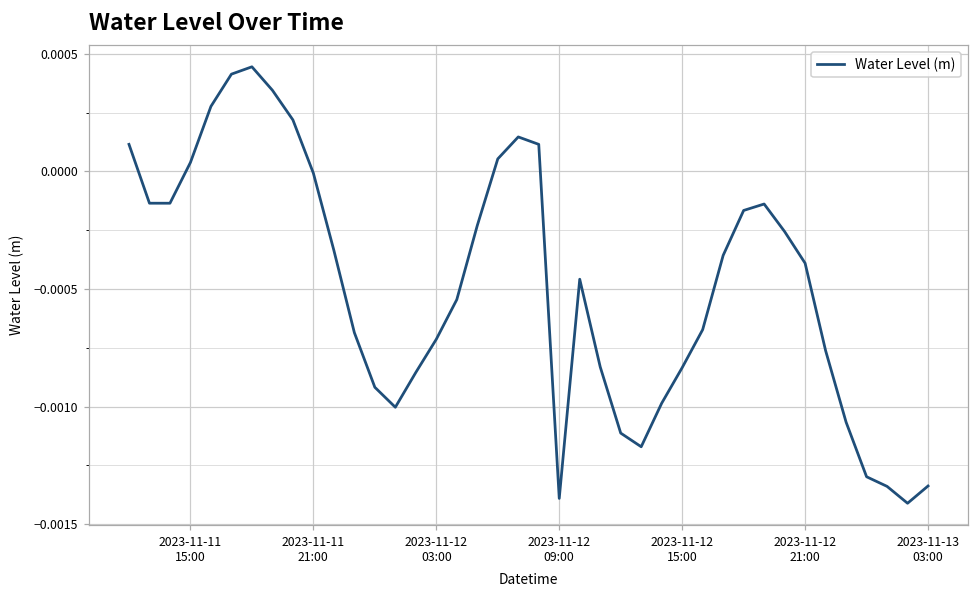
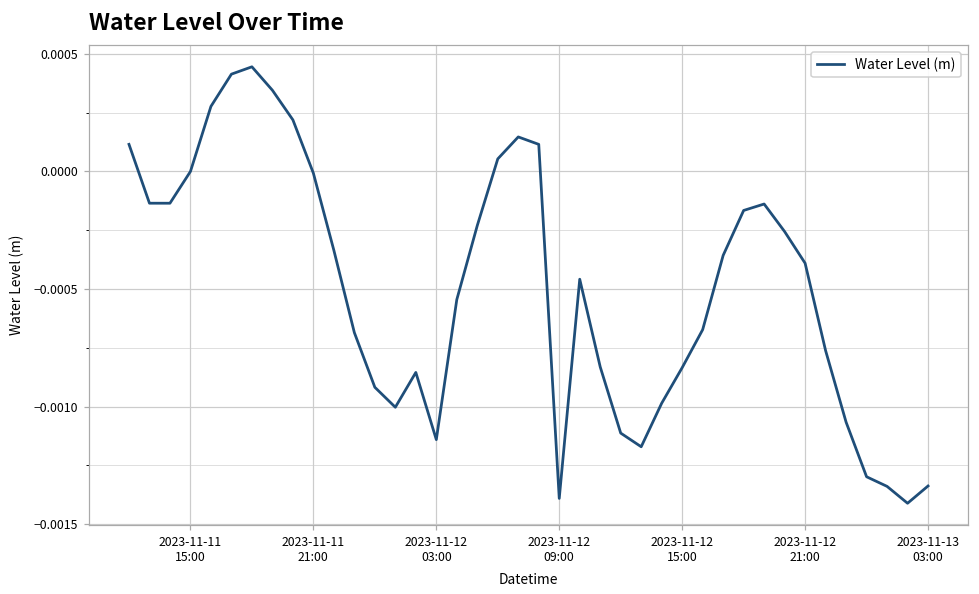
  {
-   "2023-11-11 15:00": 0.00004,
+   "2023-11-11 15:00": 0.00000,
    "2023-11-11 21:00": -0.00001,
-   "2023-11-12 03:00": -0.00071,
+   "2023-11-12 03:00": -0.00114,
    "2023-11-12 09:00": -0.00139,
    "2023-11-12 15:00": -0.00083,
    "2023-11-12 21:00": -0.00039,
    "2023-11-13 03:00": -0.00134
  }
